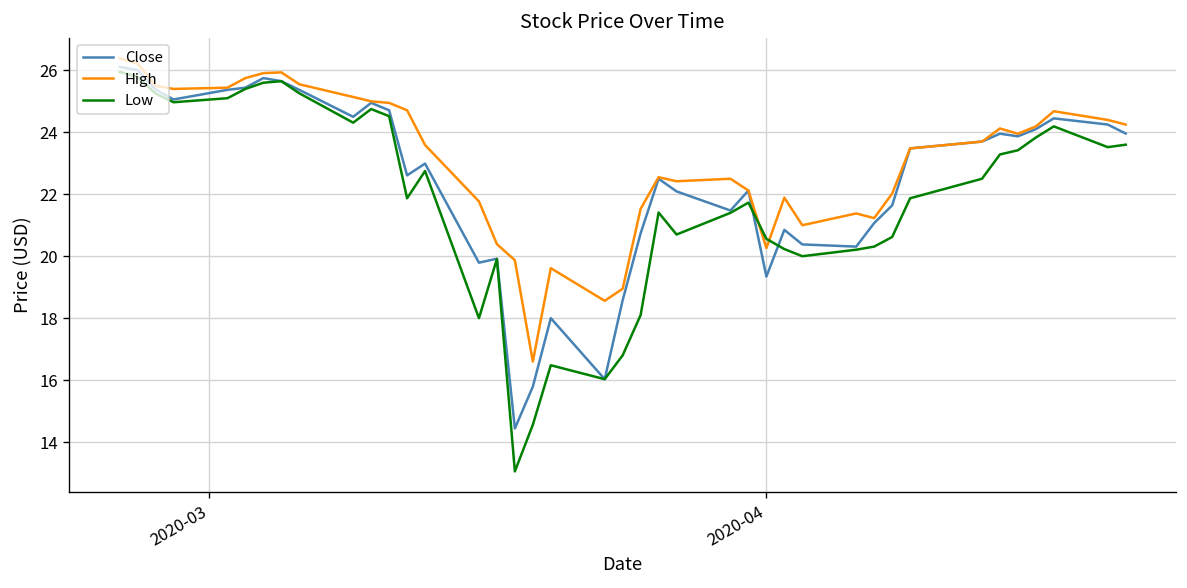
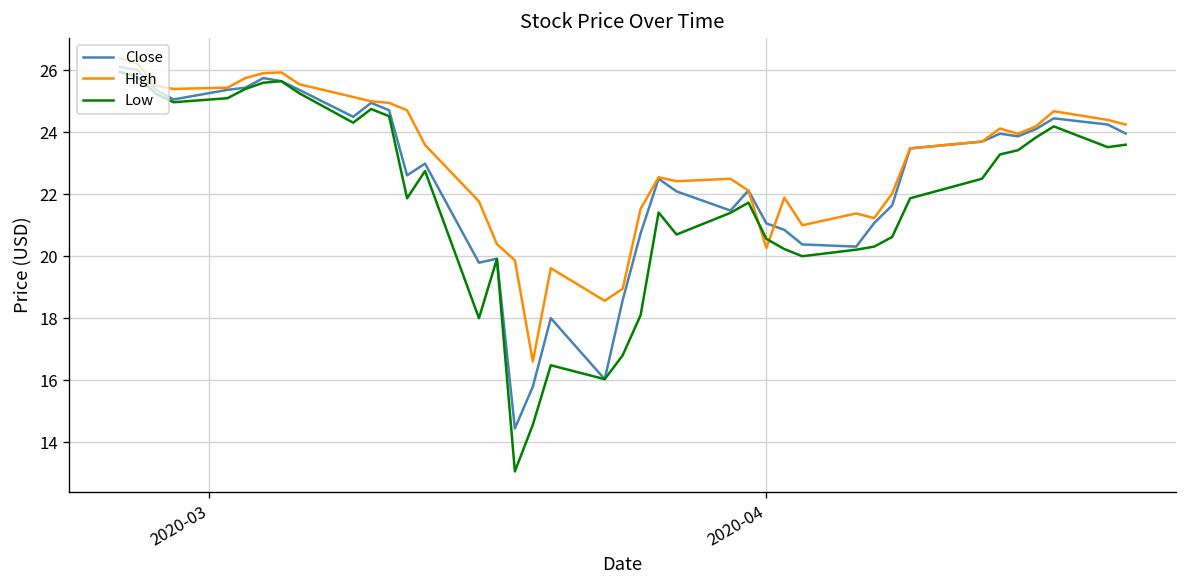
  {
    "Close": {
-     "2020-04": 19.3
+     "2020-04": 21.1
    },
    "High": {
      "2020-04": 20.3
    },
    "Low": {
      "2020-04": 20.6
    }
  }
